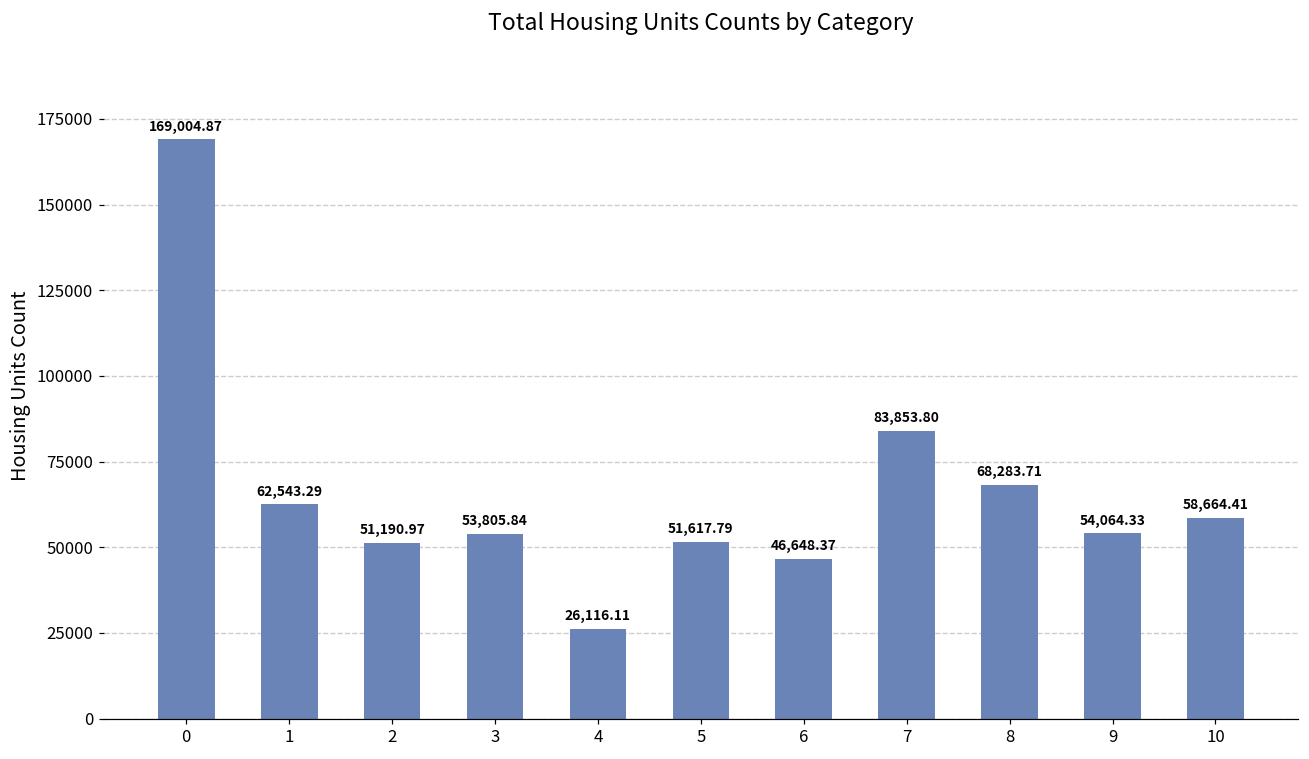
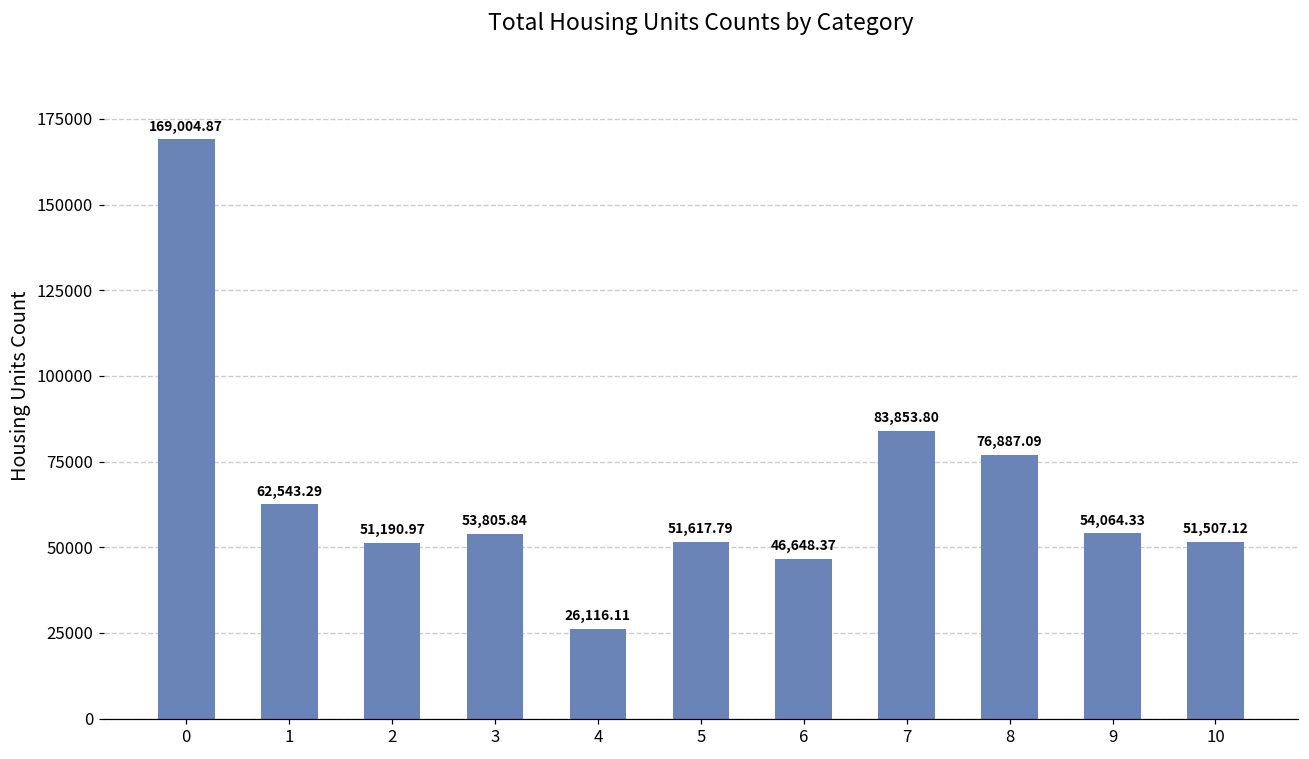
  {
    "0": "169,004.87",
    "1": "62,543.29",
    "2": "51,190.97",
    "3": "53,805.84",
    "4": "26,116.11",
    "5": "51,617.79",
    "6": "46,648.37",
    "7": "83,853.80",
-   "8": "68,283.71",
+   "8": "76,887.09",
    "9": "54,064.33",
-   "10": "58,664.41"
+   "10": "51,507.12"
  }
